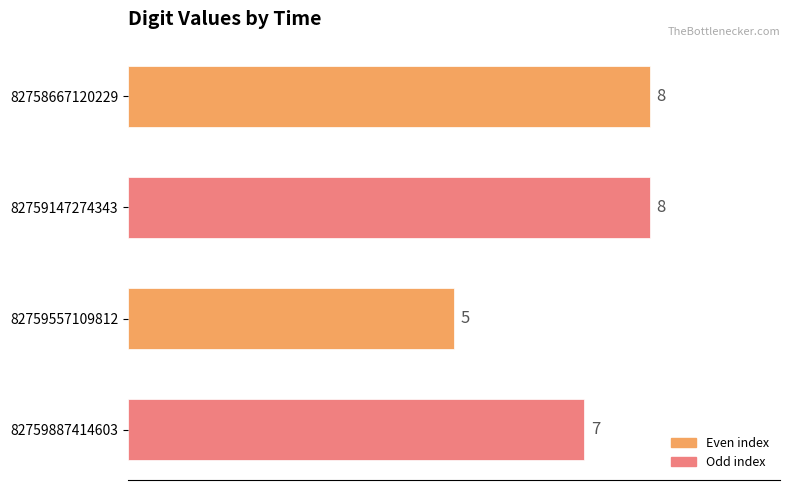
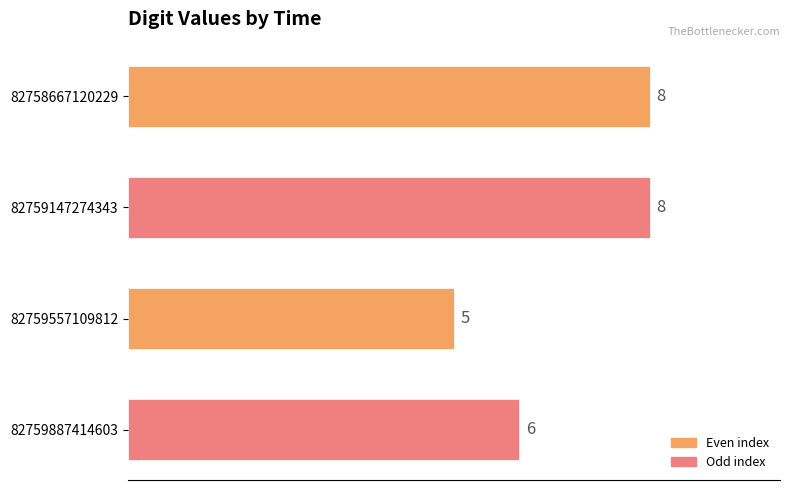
  {
    "82758667120229": 8,
    "82759147274343": 8,
    "82759557109812": 5,
-   "82759887414603": 7
+   "82759887414603": 6
  }
